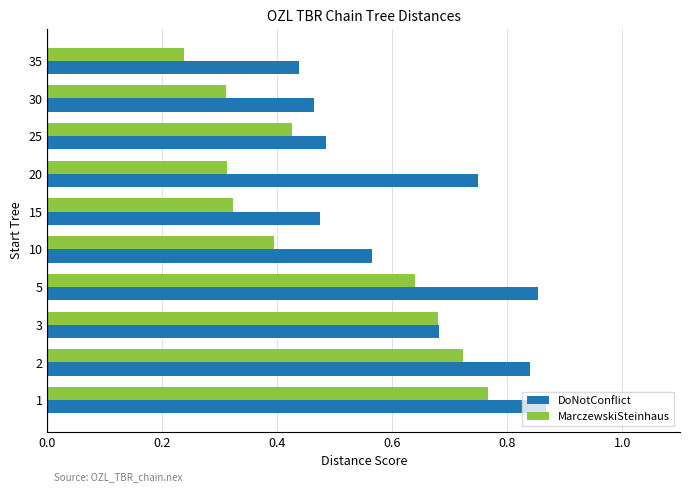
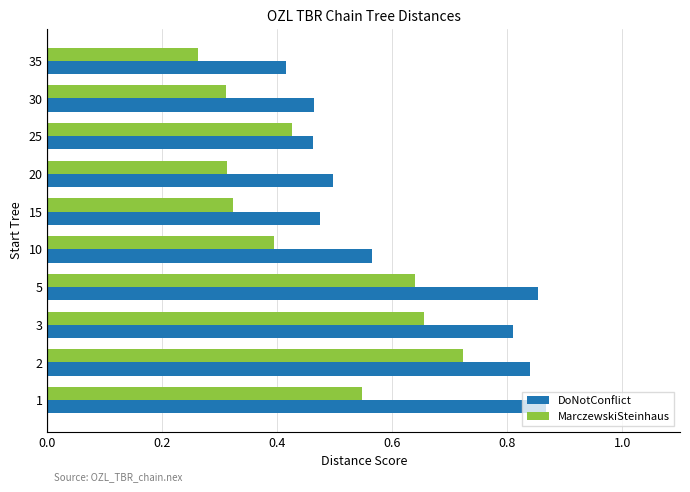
  {
    "DoNotConflict": {
-     "35": 0.44,
+     "35": 0.41,
      "30": 0.46,
-     "25": 0.48,
-     "20": 0.75,
+     "25": 0.46,
+     "20": 0.50,
      "15": 0.47,
      "10": 0.56,
      "5": 0.85,
-     "3": 0.68,
+     "3": 0.81,
      "2": 0.84
    },
    "MarczewskiSteinhaus": {
-     "35": 0.24,
+     "35": 0.26,
      "30": 0.31,
      "25": 0.43,
      "20": 0.31,
      "15": 0.32,
      "10": 0.39,
      "5": 0.64,
-     "3": 0.68,
+     "3": 0.66,
      "2": 0.72,
-     "1": 0.77
+     "1": 0.55
    }
  }
